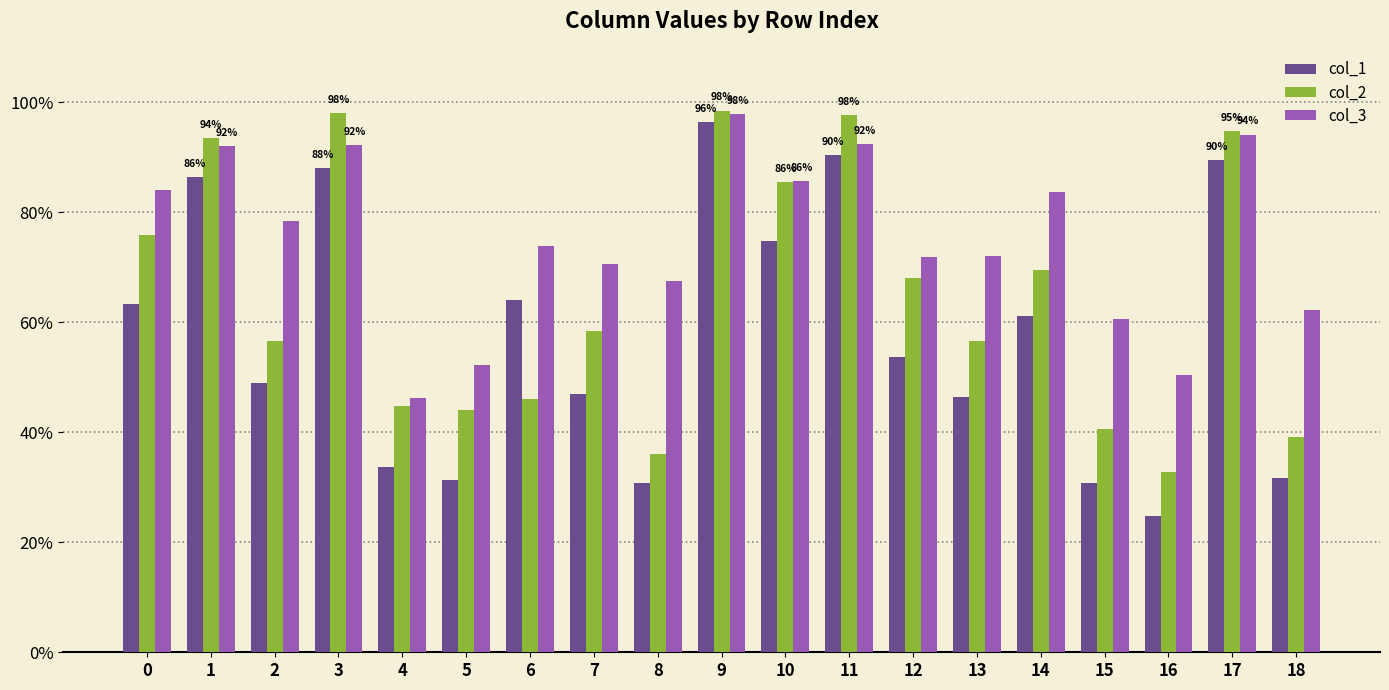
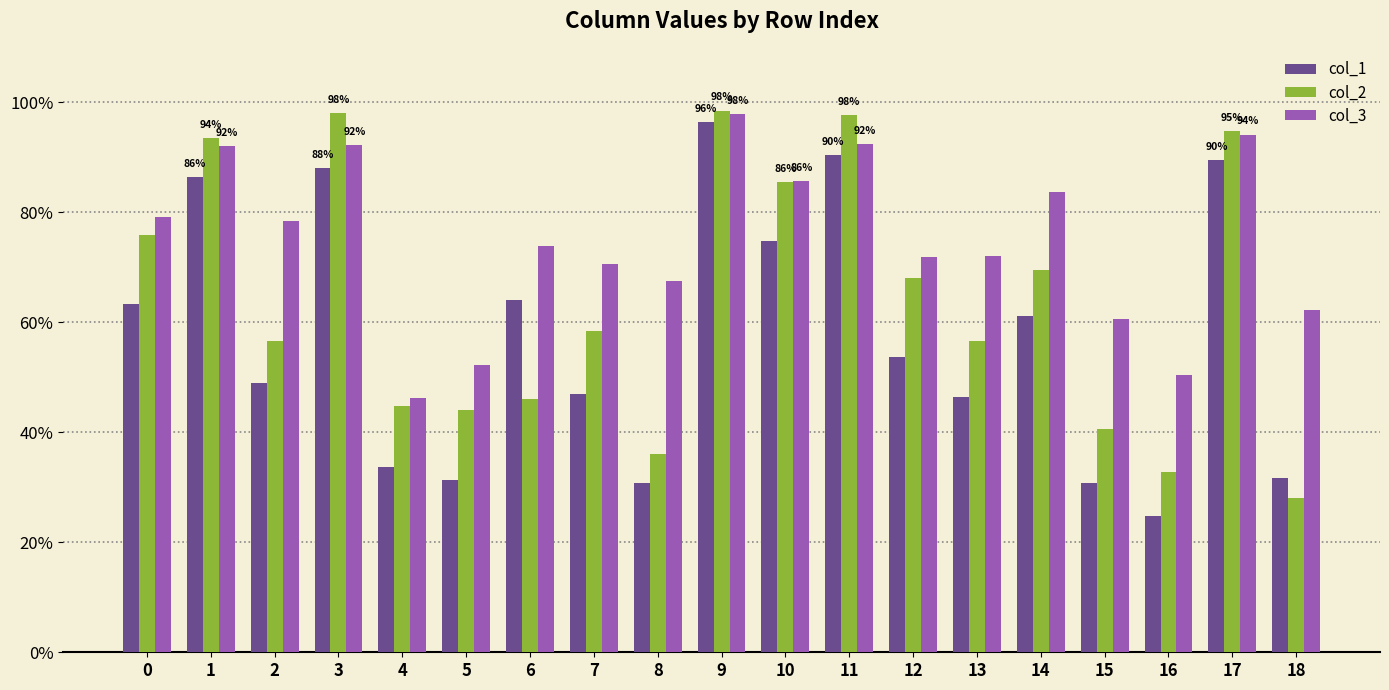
  {
    "col_1": {
      "1": "86%",
      "3": "88%",
      "9": "96%",
      "11": "90%",
      "17": "90%"
    },
    "col_2": {
      "0": "76%",
      "2": "57%",
      "4": "45%",
      "5": "44%",
      "6": "46%",
      "7": "59%",
      "8": "36%",
      "12": "68%",
      "13": "57%",
      "14": "69%",
      "15": "41%",
      "16": "33%",
-     "18": "39%"
+     "18": "28%"
    },
    "col_3": {
-     "0": "84%",
+     "0": "79%",
      "2": "78%",
      "4": "46%",
      "5": "52%",
      "6": "74%",
      "7": "71%",
      "8": "68%",
      "12": "72%",
      "13": "72%",
      "14": "84%",
      "15": "61%",
      "16": "50%",
      "18": "62%"
    }
  }
